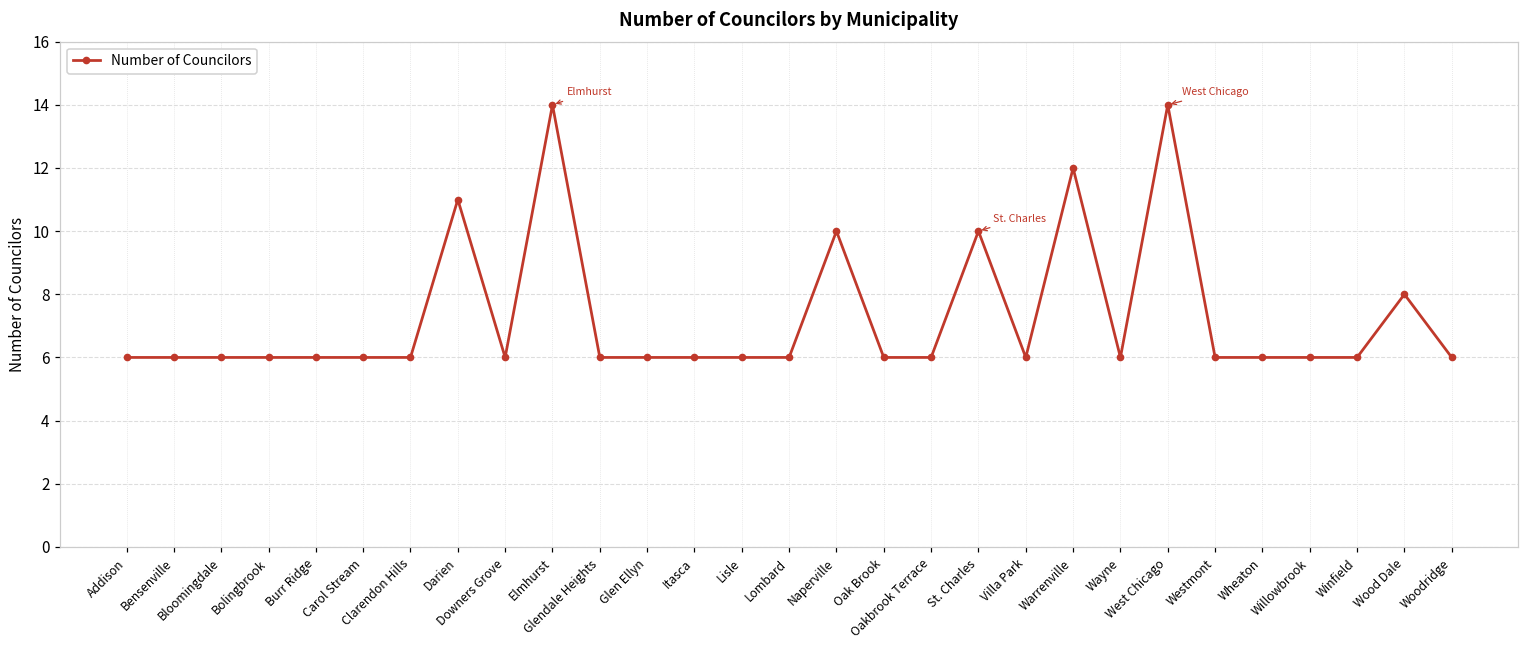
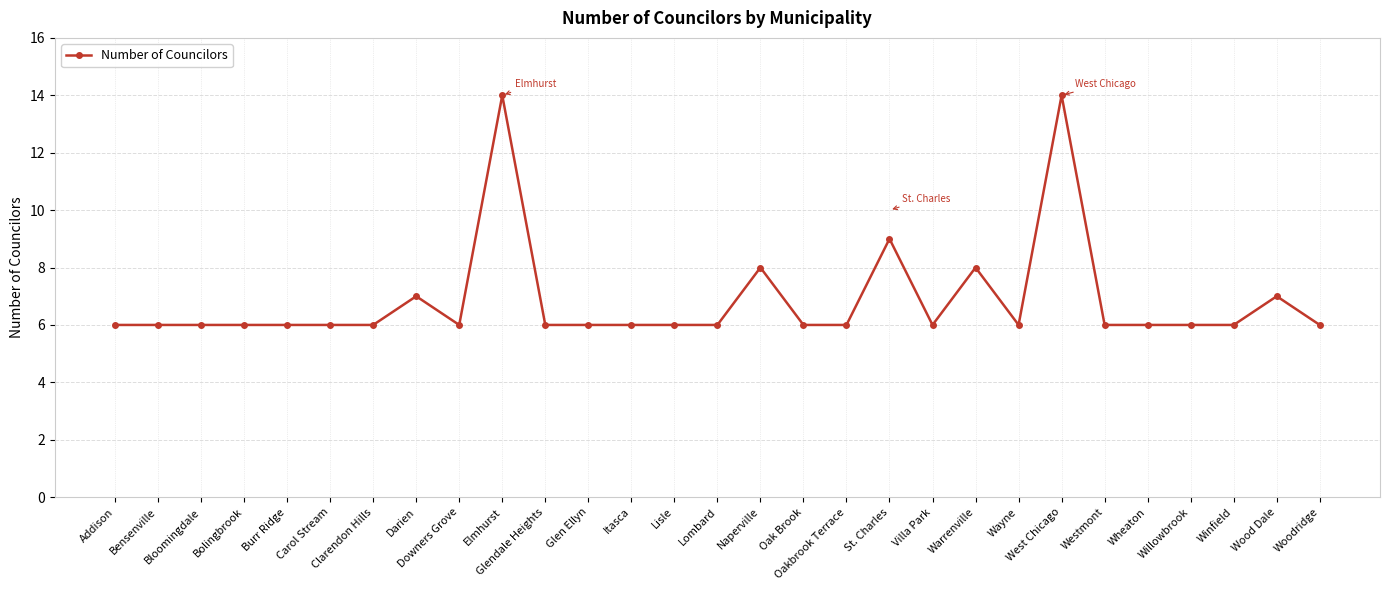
  {
    "Addison": 6,
    "Bensenville": 6,
    "Bloomingdale": 6,
    "Bolingbrook": 6,
    "Burr Ridge": 6,
    "Carol Stream": 6,
    "Clarendon Hills": 6,
-   "Darien": 11,
+   "Darien": 7,
    "Downers Grove": 6,
    "Elmhurst": 14,
    "Glendale Heights": 6,
    "Glen Ellyn": 6,
    "Itasca": 6,
    "Lisle": 6,
    "Lombard": 6,
-   "Naperville": 10,
+   "Naperville": 8,
    "Oak Brook": 6,
    "Oakbrook Terrace": 6,
-   "St. Charles": 10,
+   "St. Charles": 9,
    "Villa Park": 6,
-   "Warrenville": 12,
+   "Warrenville": 8,
    "Wayne": 6,
    "West Chicago": 14,
    "Westmont": 6,
    "Wheaton": 6,
    "Willowbrook": 6,
    "Winfield": 6,
-   "Wood Dale": 8,
+   "Wood Dale": 7,
    "Woodridge": 6
  }
